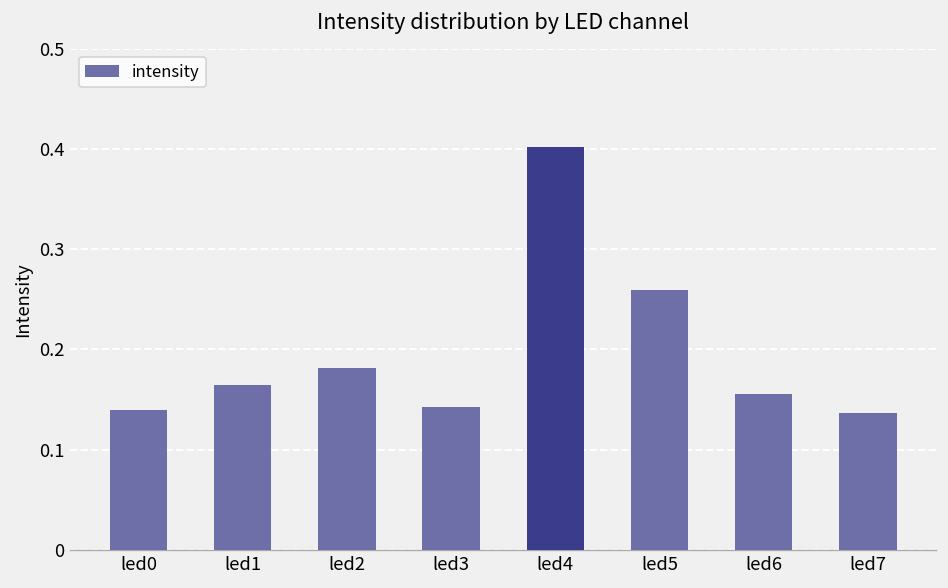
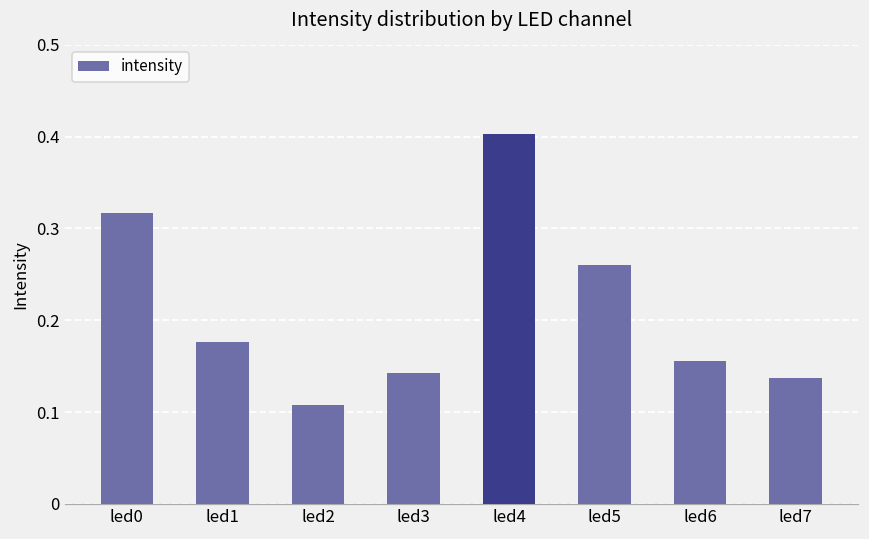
  {
-   "led0": 0.14,
-   "led1": 0.16,
-   "led2": 0.18,
+   "led0": 0.32,
+   "led1": 0.18,
+   "led2": 0.11,
    "led3": 0.14,
    "led4": 0.40,
    "led5": 0.26,
    "led6": 0.16,
    "led7": 0.14
  }
